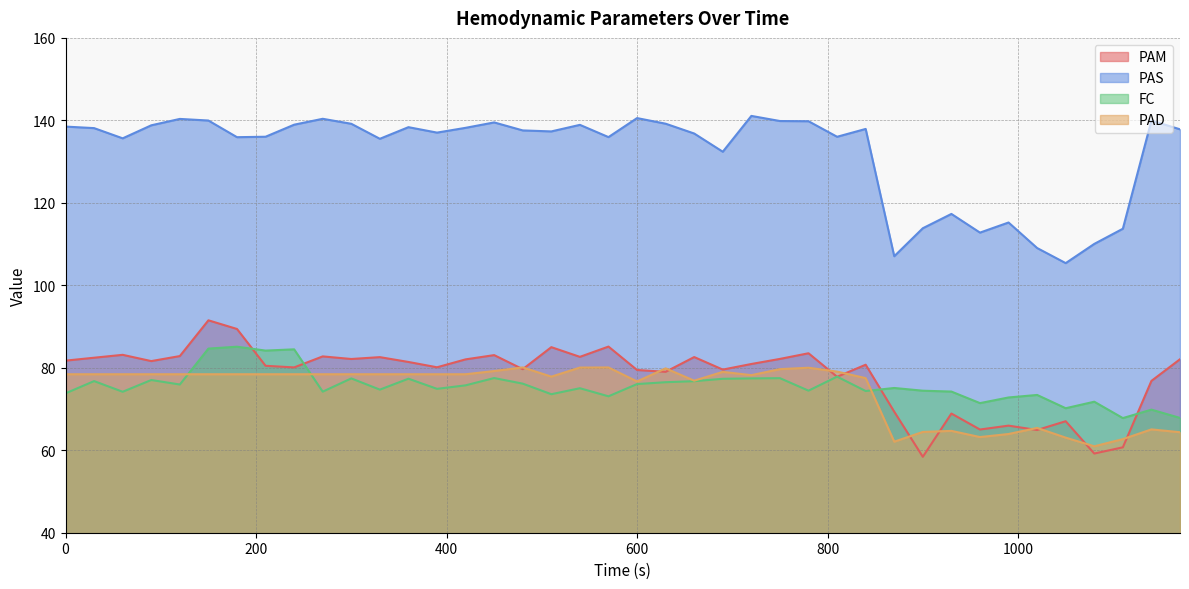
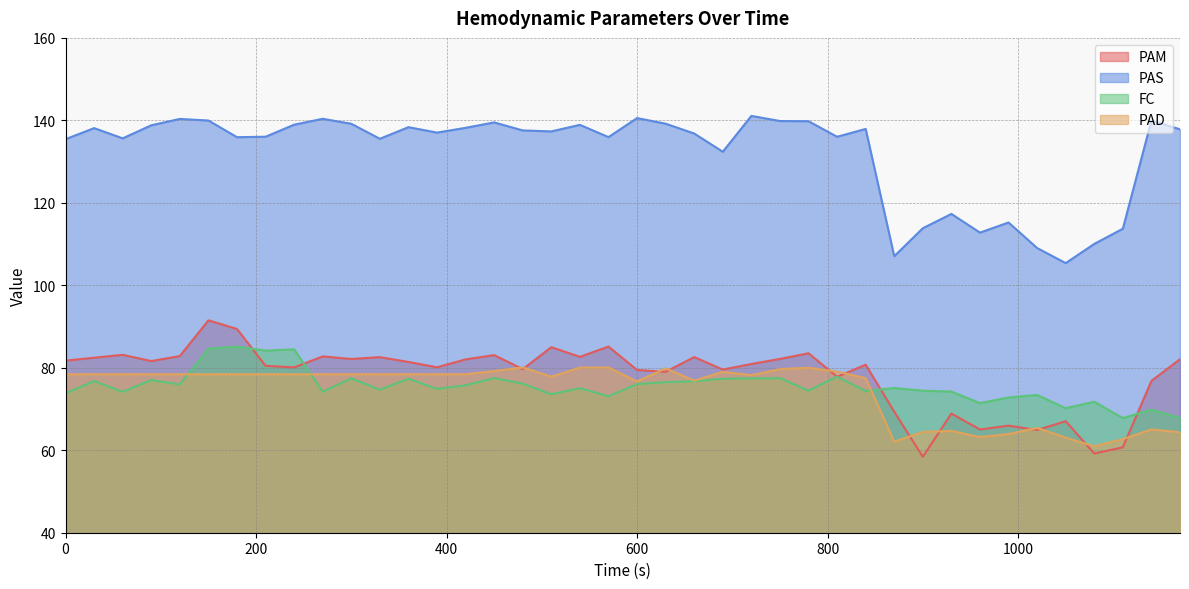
  {
    "PAS": {
-     "0": 138,
+     "0": 135,
      "600": 141
    },
    "FC": {
      "0": 74,
      "600": 76
    }
  }
